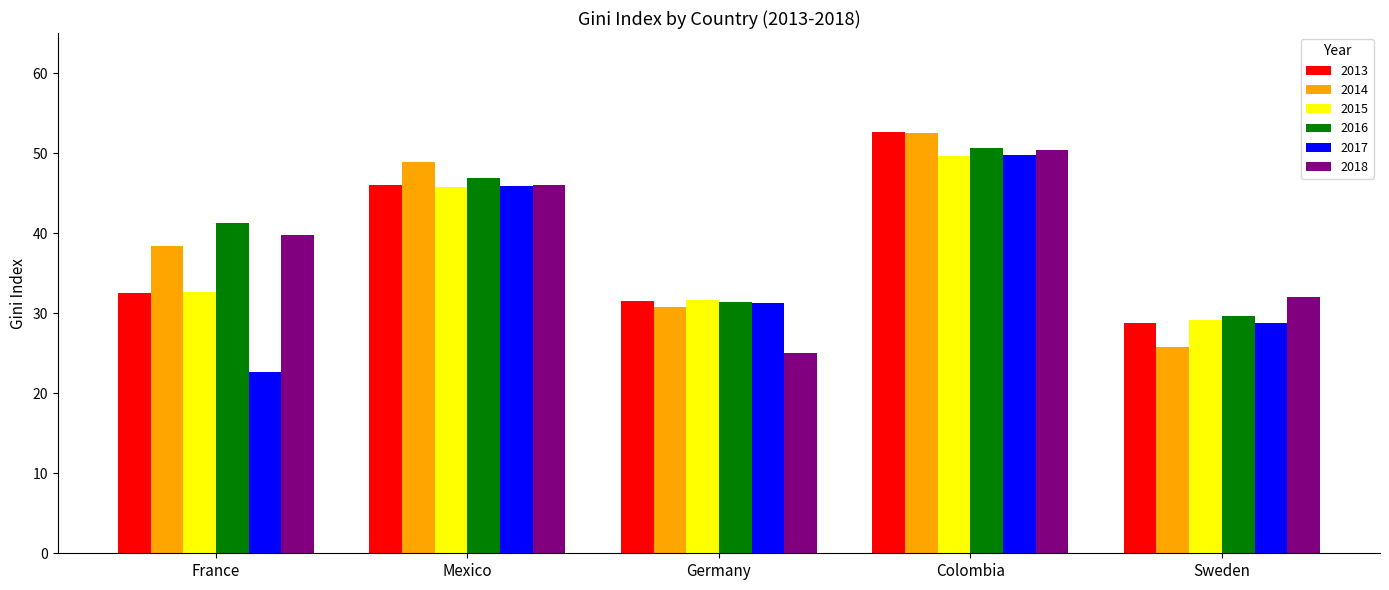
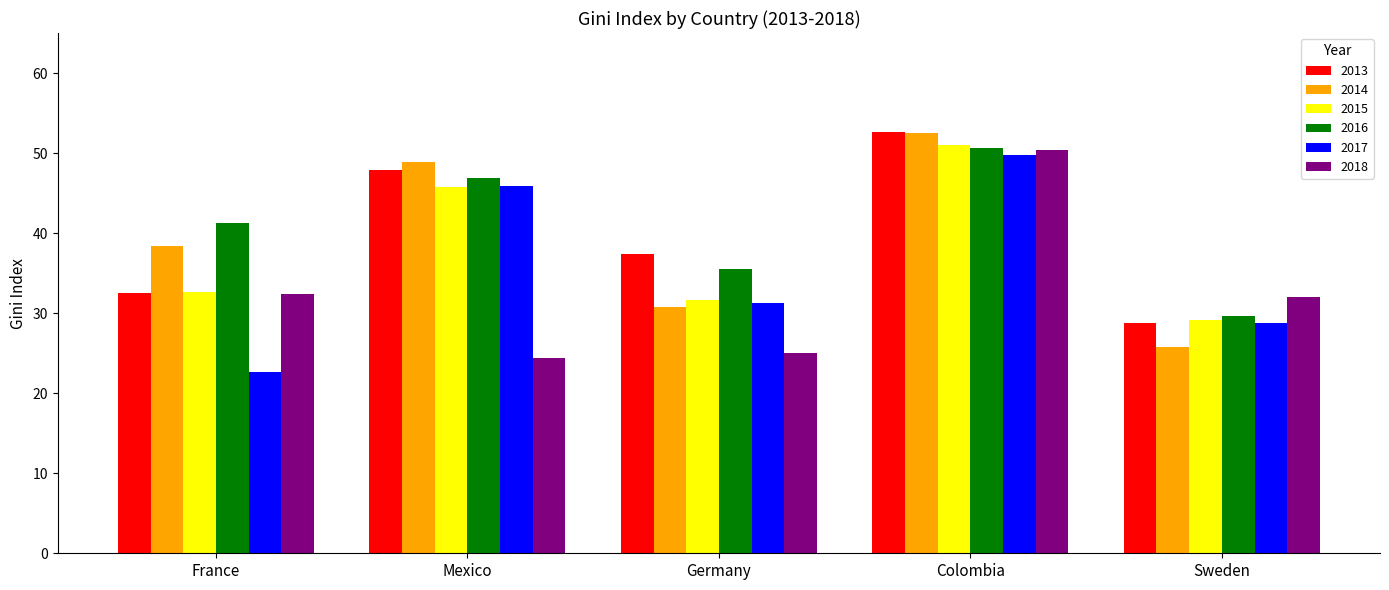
  {
    "2013": {
      "France": 33,
-     "Mexico": 46,
-     "Germany": 32,
+     "Mexico": 48,
+     "Germany": 37,
      "Colombia": 53,
      "Sweden": 29
    },
    "2014": {
      "France": 38,
      "Mexico": 49,
      "Germany": 31,
      "Colombia": 53,
      "Sweden": 26
    },
    "2015": {
      "France": 33,
      "Mexico": 46,
      "Germany": 32,
-     "Colombia": 50,
+     "Colombia": 51,
      "Sweden": 29
    },
    "2016": {
      "France": 41,
      "Mexico": 47,
-     "Germany": 31,
+     "Germany": 36,
      "Colombia": 51,
      "Sweden": 30
    },
    "2017": {
      "France": 23,
      "Mexico": 46,
      "Germany": 31,
      "Colombia": 50,
      "Sweden": 29
    },
    "2018": {
-     "France": 40,
-     "Mexico": 46,
+     "France": 32,
+     "Mexico": 24,
      "Germany": 25,
      "Colombia": 50,
      "Sweden": 32
    }
  }
